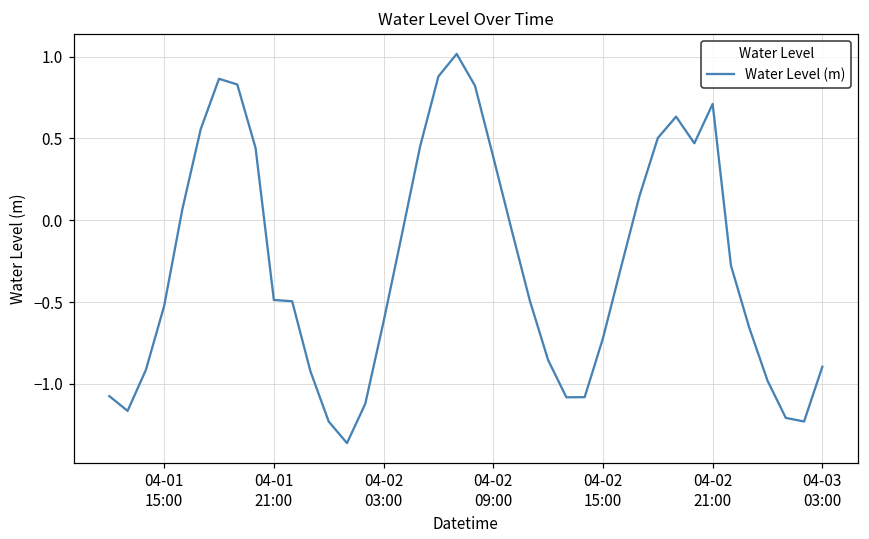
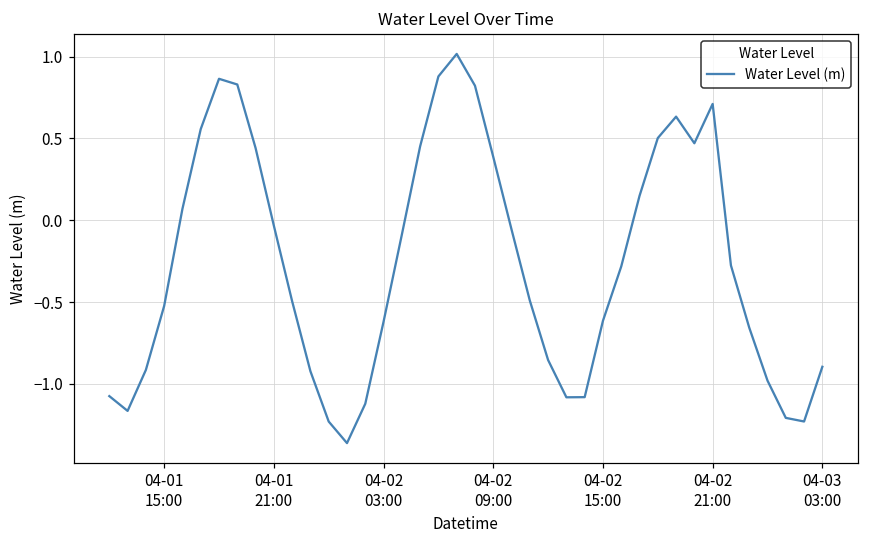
  {
    "04-01 15:00": -0.52,
-   "04-01 21:00": -0.49,
+   "04-01 21:00": -0.03,
    "04-02 03:00": -0.62,
    "04-02 09:00": 0.39,
-   "04-02 15:00": -0.72,
+   "04-02 15:00": -0.61,
    "04-02 21:00": 0.71,
    "04-03 03:00": -0.90
  }
